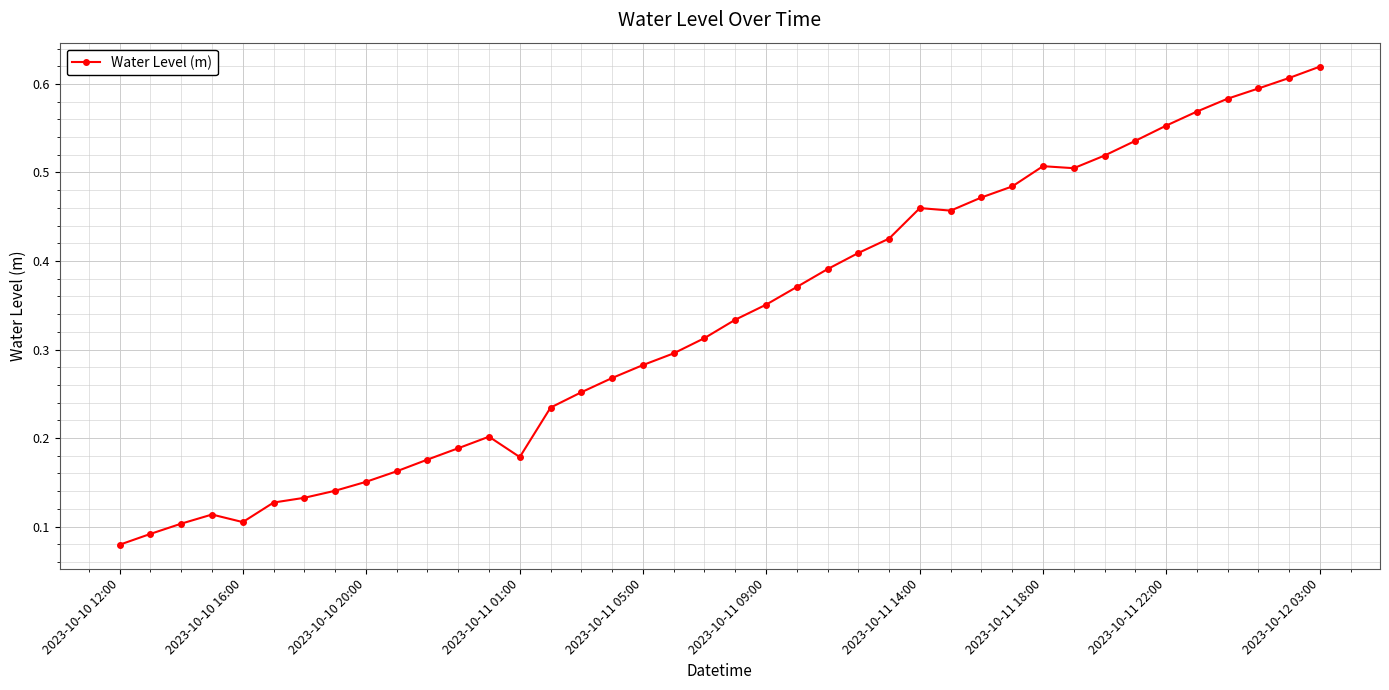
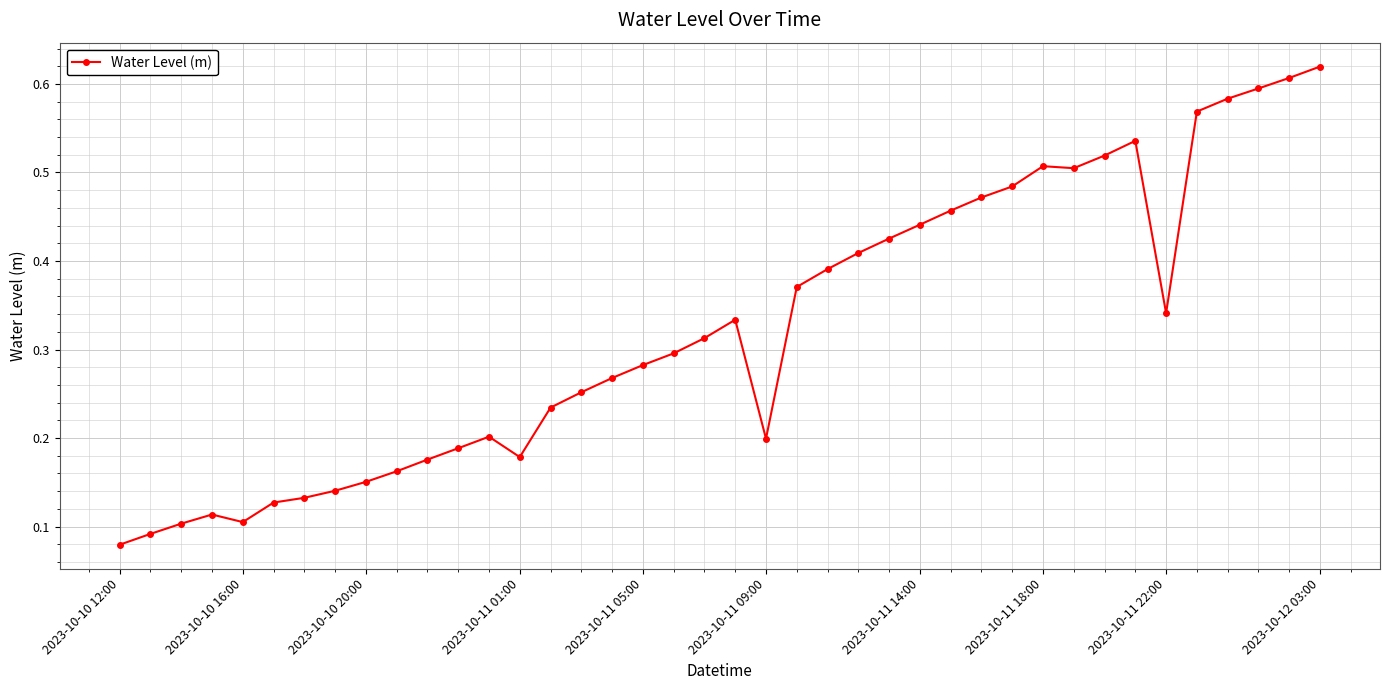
  {
    "2023-10-10 12:00": 0.08,
    "2023-10-10 16:00": 0.11,
    "2023-10-10 20:00": 0.15,
    "2023-10-11 01:00": 0.18,
    "2023-10-11 05:00": 0.28,
-   "2023-10-11 09:00": 0.35,
-   "2023-10-11 14:00": 0.46,
+   "2023-10-11 09:00": 0.20,
+   "2023-10-11 14:00": 0.44,
    "2023-10-11 18:00": 0.51,
-   "2023-10-11 22:00": 0.55,
+   "2023-10-11 22:00": 0.34,
    "2023-10-12 03:00": 0.62
  }
